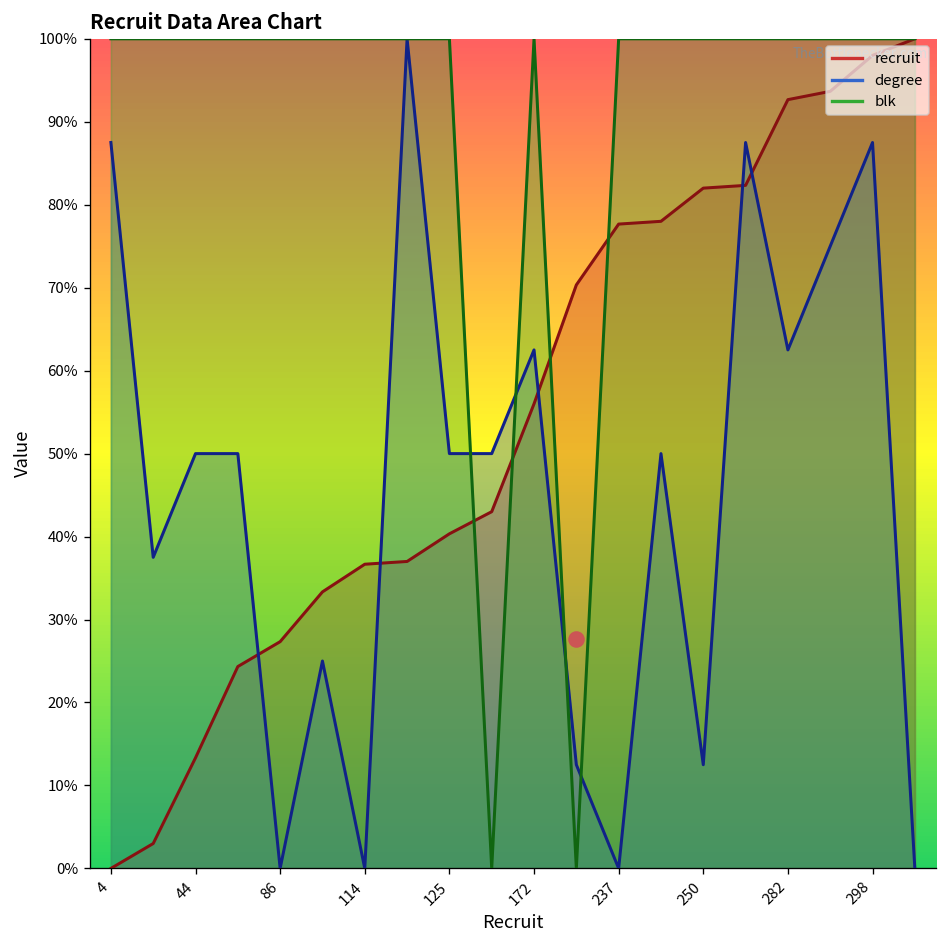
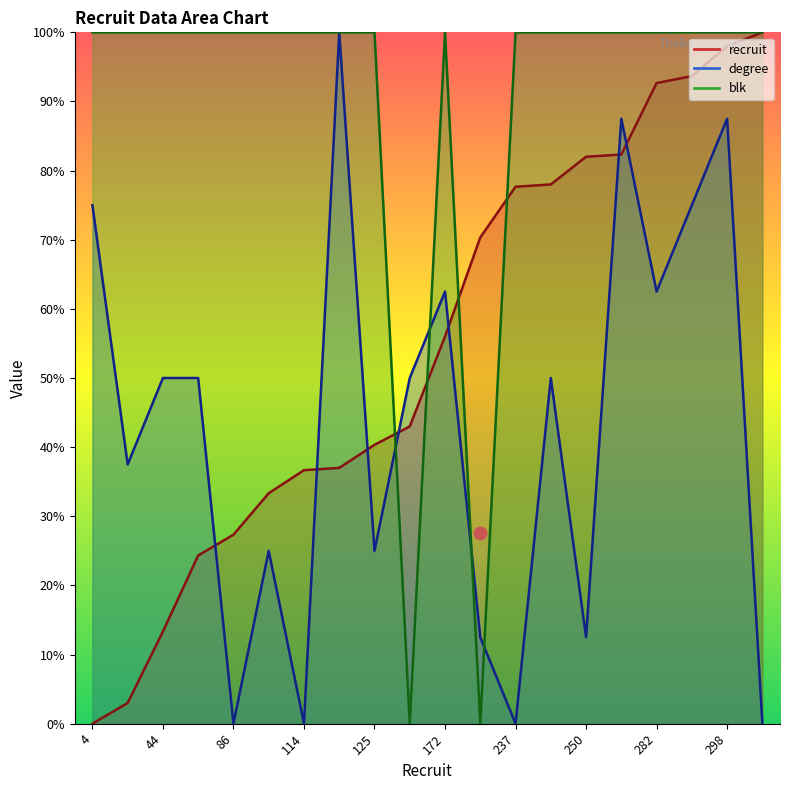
  {
    "degree": {
-     "4": "88%",
+     "4": "75%",
      "44": "50%",
      "86": "0%",
      "114": "0%",
-     "125": "50%",
+     "125": "25%",
      "172": "63%",
      "237": "0%",
      "250": "13%",
      "282": "63%",
      "298": "88%"
    },
    "blk": {
      "4": "100%",
      "44": "100%",
      "86": "100%",
      "114": "100%",
      "125": "100%",
      "172": "100%",
      "237": "100%",
      "250": "100%",
      "282": "100%",
      "298": "100%"
    }
  }
